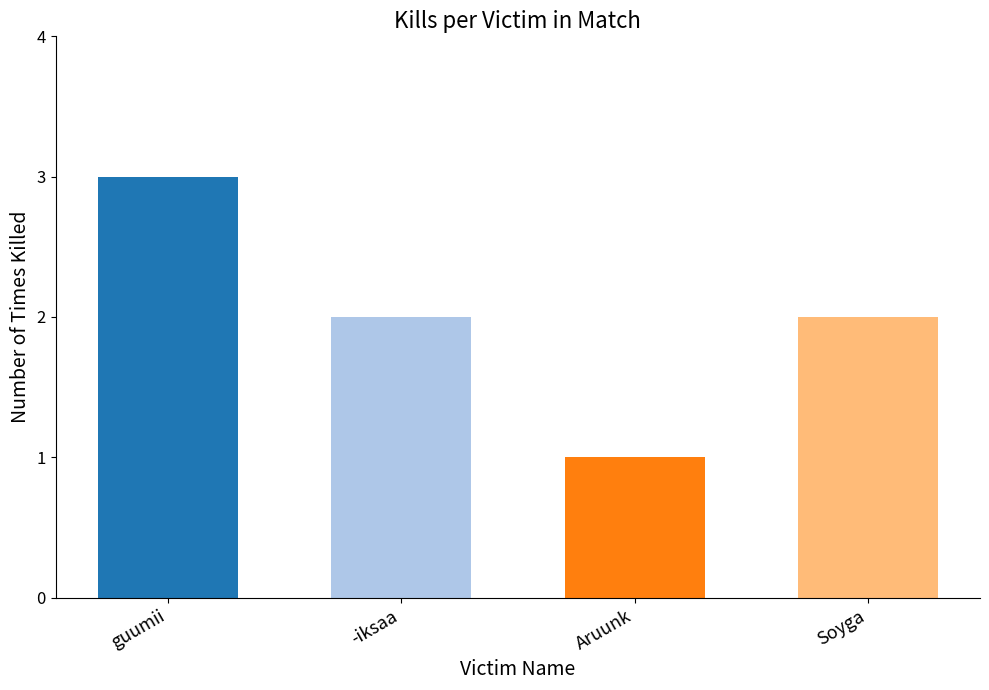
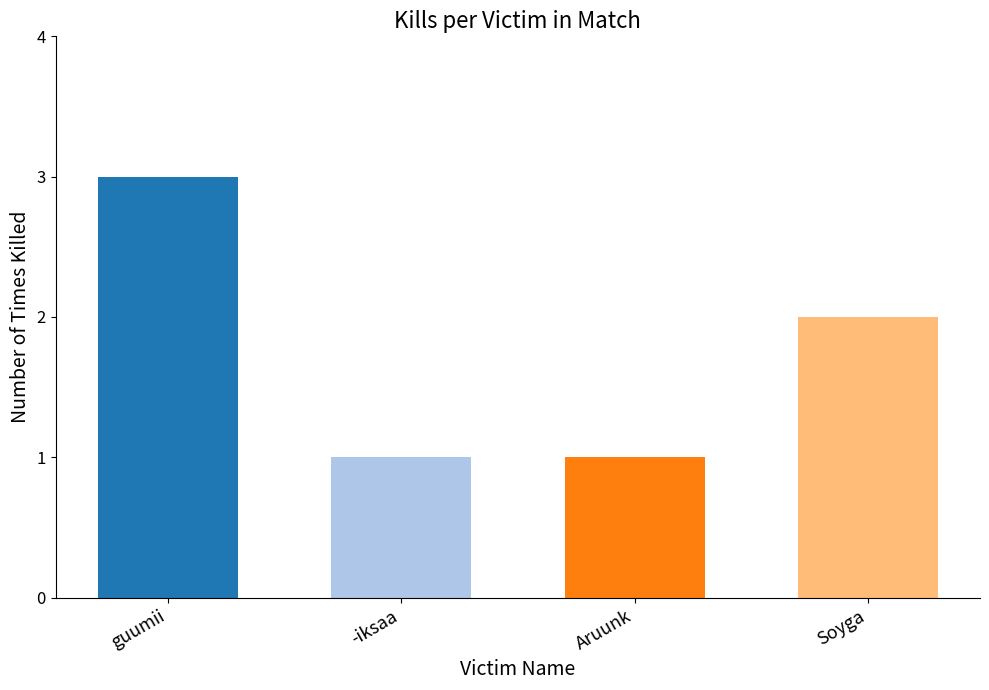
  {
    "guumii": 3,
-   "-iksaa": 2,
+   "-iksaa": 1,
    "Aruunk": 1,
    "Soyga": 2
  }
